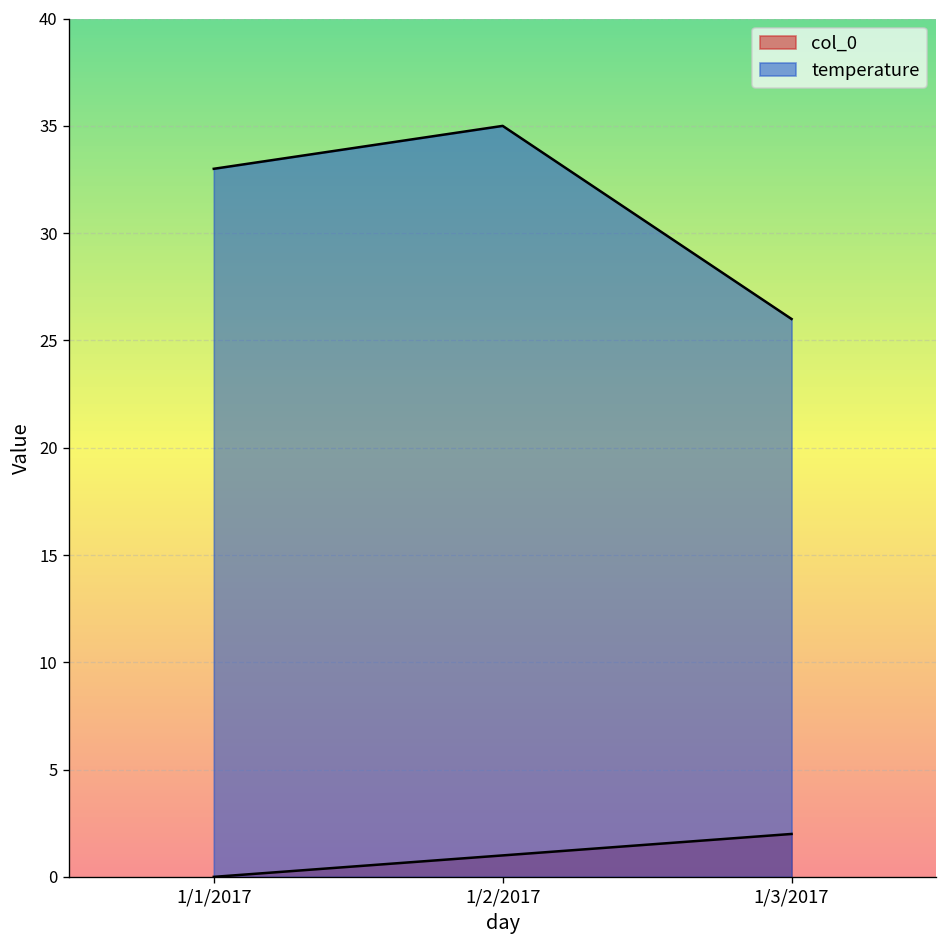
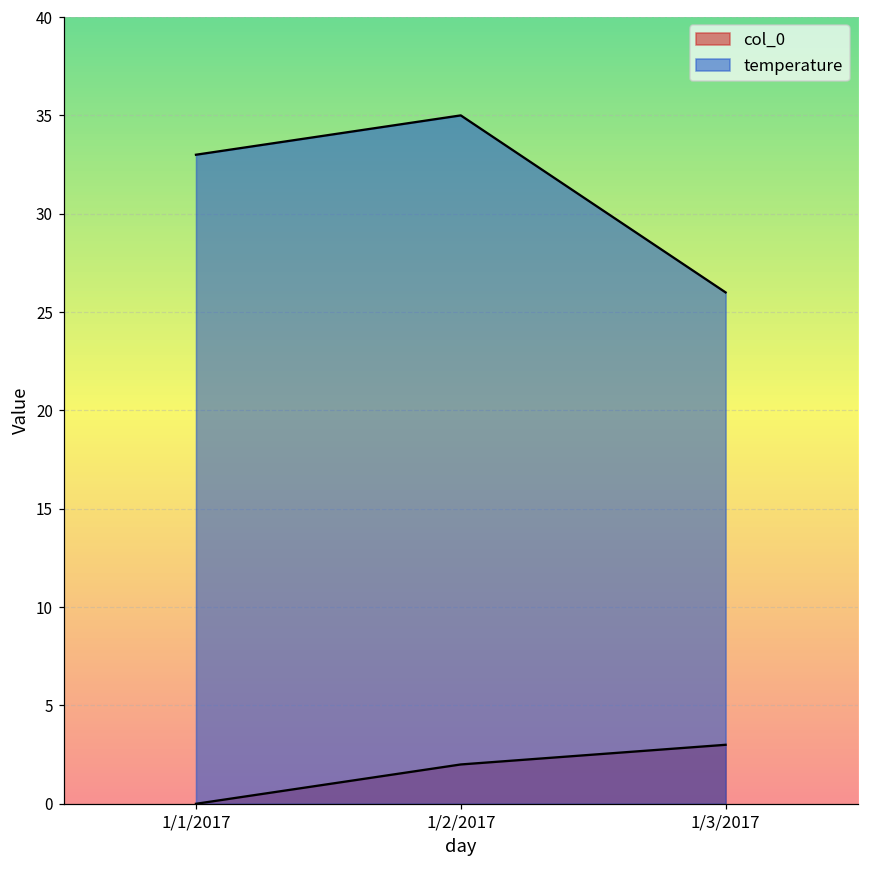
  {
    "col_0": {
      "1/1/2017": 0,
-     "1/2/2017": 1,
-     "1/3/2017": 2
+     "1/2/2017": 2,
+     "1/3/2017": 3
    },
    "temperature": {
      "1/1/2017": 33,
      "1/2/2017": 35,
      "1/3/2017": 26
    }
  }
